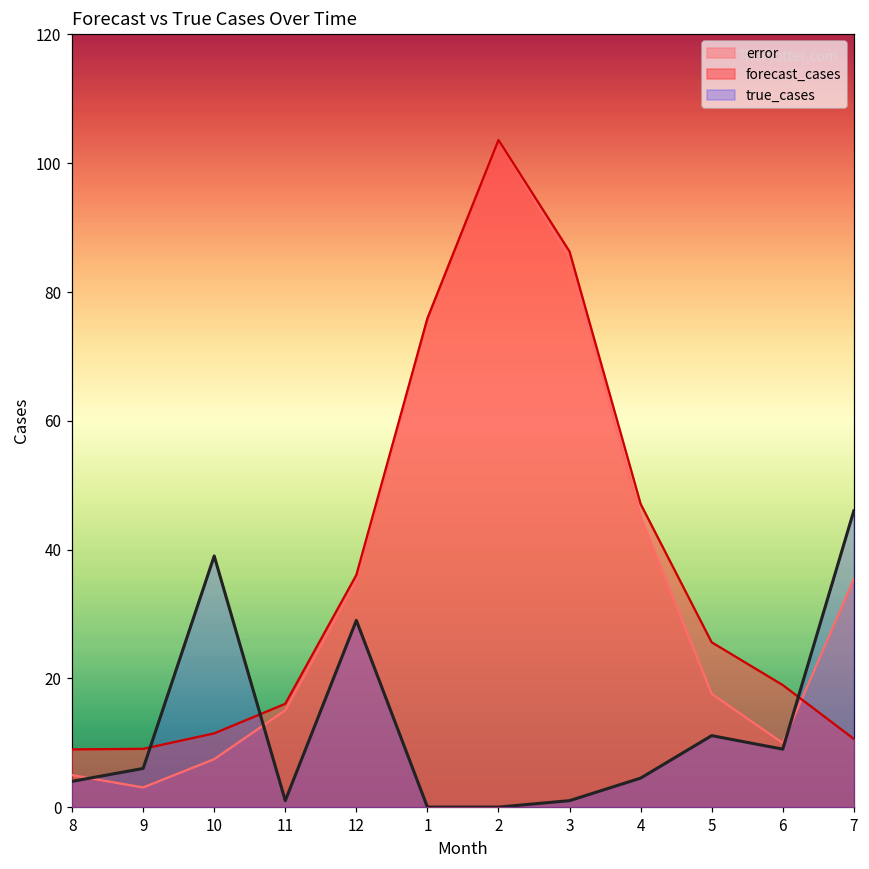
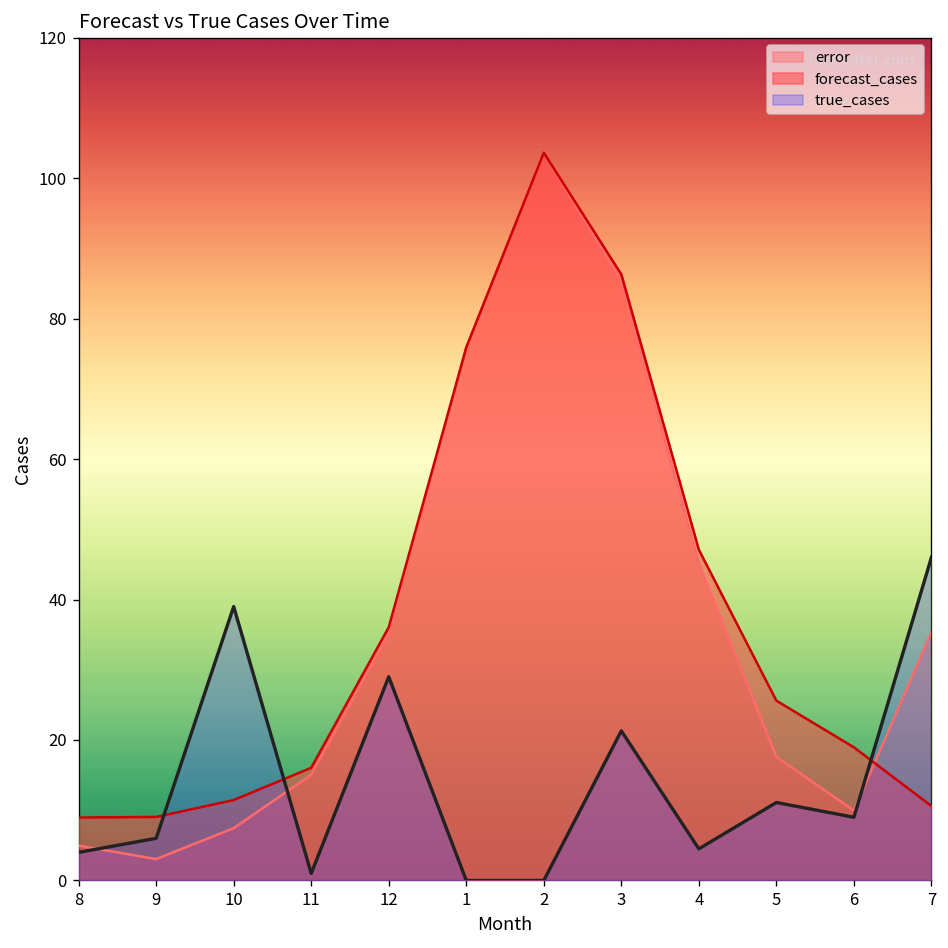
  {
    "true_cases": {
      "8": 4,
      "9": 6,
      "10": 39,
      "11": 1,
      "12": 29,
      "1": 0,
      "2": 0,
-     "3": 1,
+     "3": 21,
      "4": 5,
      "5": 11,
      "6": 9,
      "7": 46
    }
  }
